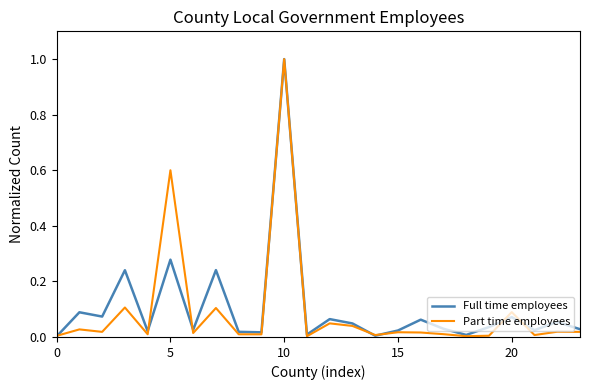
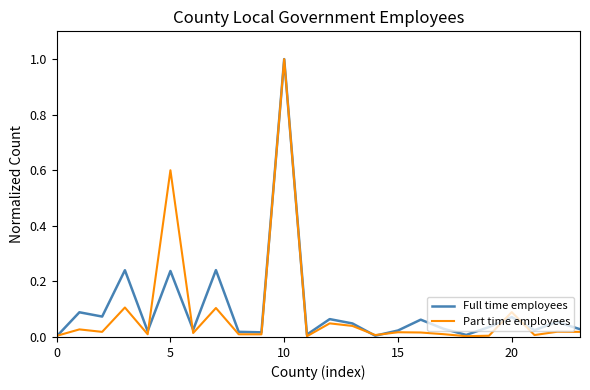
  {
    "Full time employees": {
-     "5": 0.28
+     "5": 0.24
    },
    "Part time employees": {
      "5": 0.60
    }
  }
